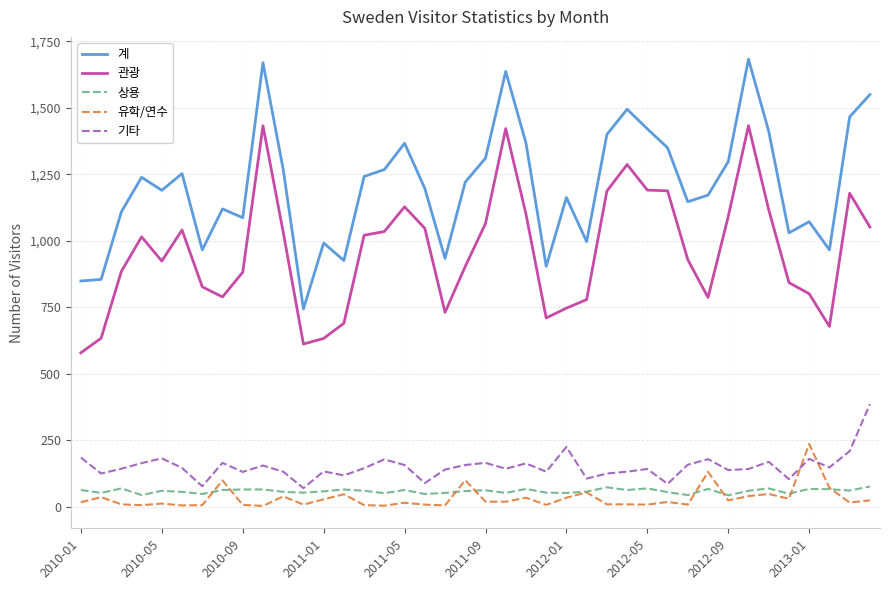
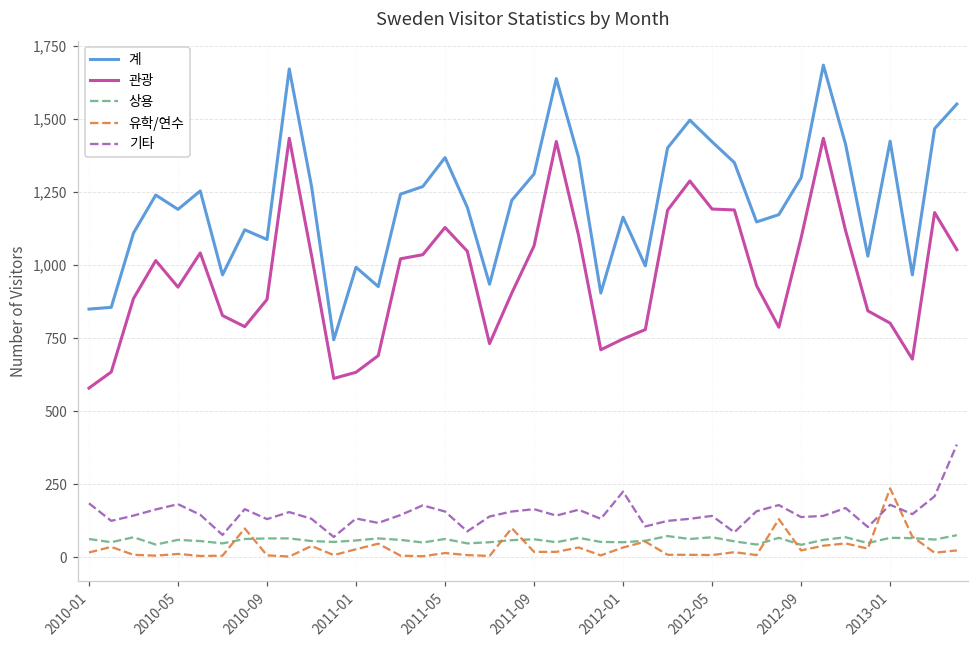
  {
    "계": {
      "2010-01": "850",
      "2010-05": "1,190",
      "2010-09": "1,090",
      "2011-01": "990",
      "2011-05": "1,370",
      "2011-09": "1,310",
      "2012-01": "1,160",
      "2012-05": "1,420",
      "2012-09": "1,300",
-     "2013-01": "1,070"
+     "2013-01": "1,420"
    },
    "상용": {
      "2010-01": "60",
      "2010-05": "60",
      "2010-09": "70",
      "2011-01": "60",
      "2011-05": "60",
      "2011-09": "60",
      "2012-01": "50",
      "2012-05": "70",
      "2012-09": "40",
      "2013-01": "70"
    },
    "유학/연수": {
      "2010-01": "20",
      "2010-05": "10",
      "2010-09": "10",
      "2011-01": "30",
      "2011-05": "20",
      "2011-09": "20",
      "2012-01": "30",
      "2012-05": "10",
      "2012-09": "20",
      "2013-01": "240"
    }
  }
